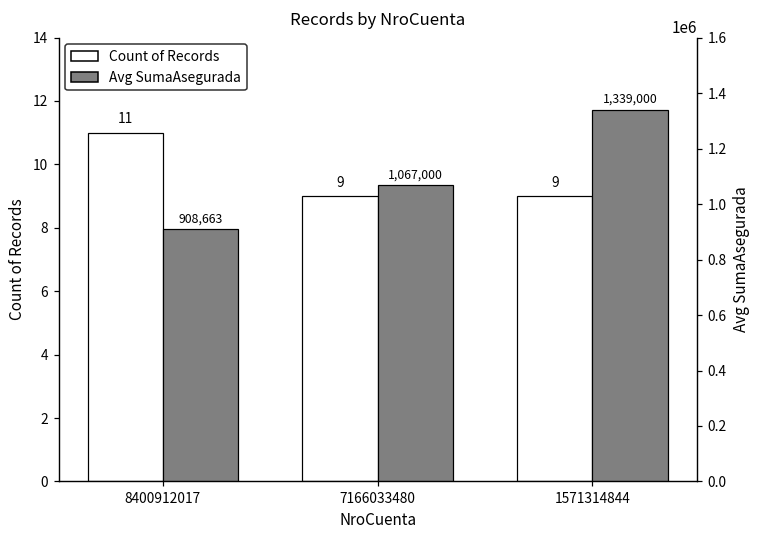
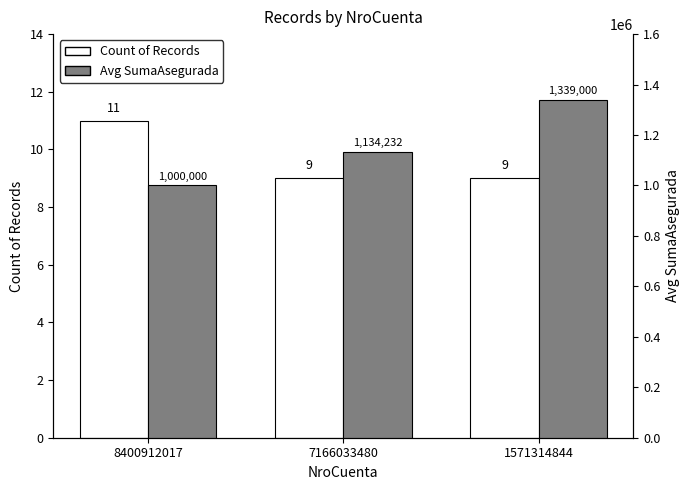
  {
    "Count of Records": {
      "8400912017": "11",
      "7166033480": "9",
      "1571314844": "9"
    },
    "Avg SumaAsegurada": {
-     "8400912017": "908,663",
-     "7166033480": "1,067,000",
+     "8400912017": "1,000,000",
+     "7166033480": "1,134,232",
      "1571314844": "1,339,000"
    }
  }
